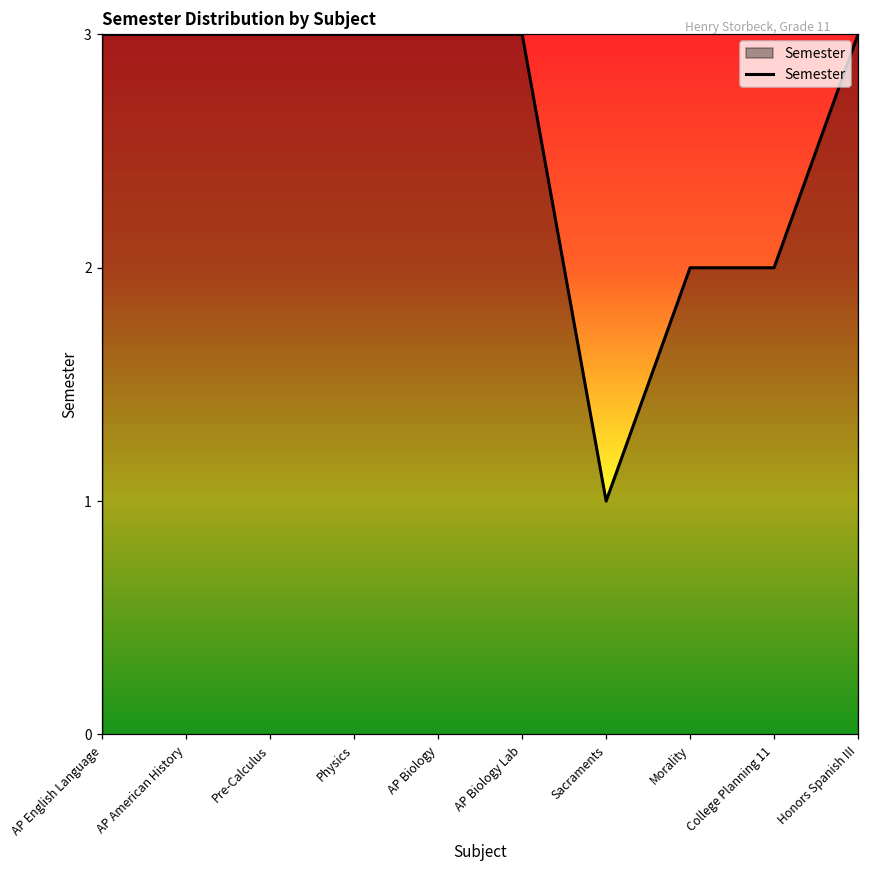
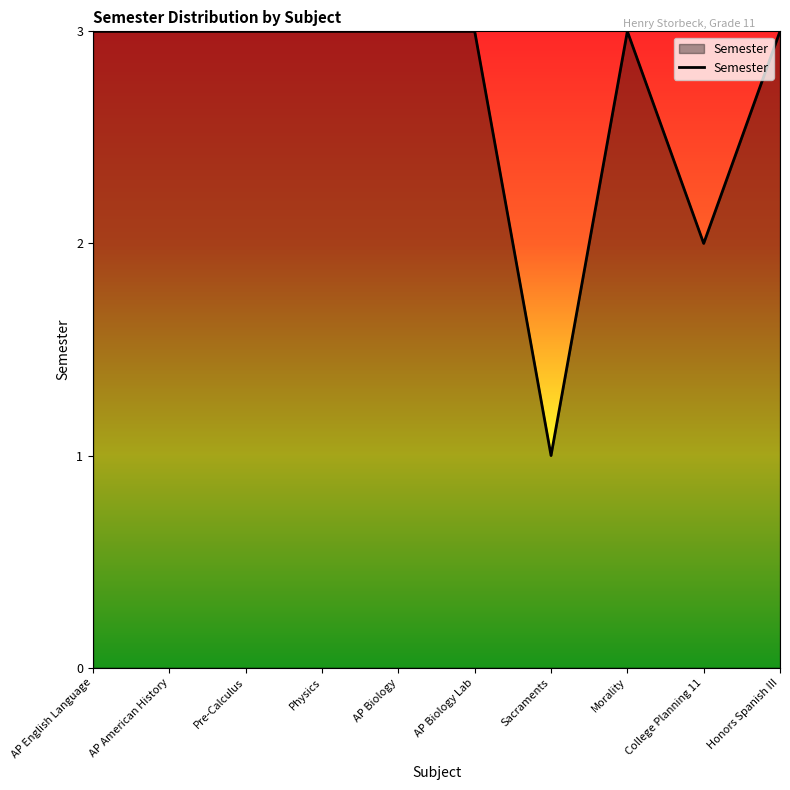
  {
    "AP English Language": 3,
    "AP American History": 3,
    "Pre-Calculus": 3,
    "Physics": 3,
    "AP Biology": 3,
    "AP Biology Lab": 3,
    "Sacraments": 1,
-   "Morality": 2,
+   "Morality": 3,
    "College Planning 11": 2,
    "Honors Spanish III": 3
  }
